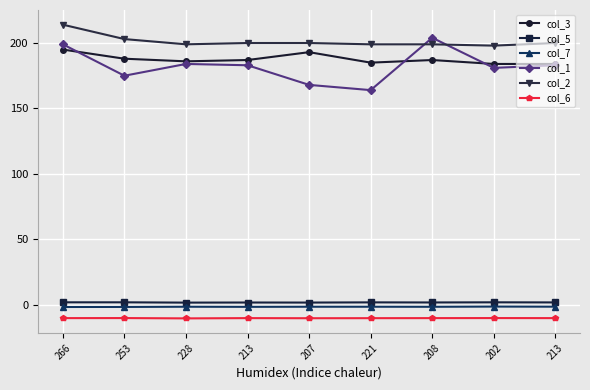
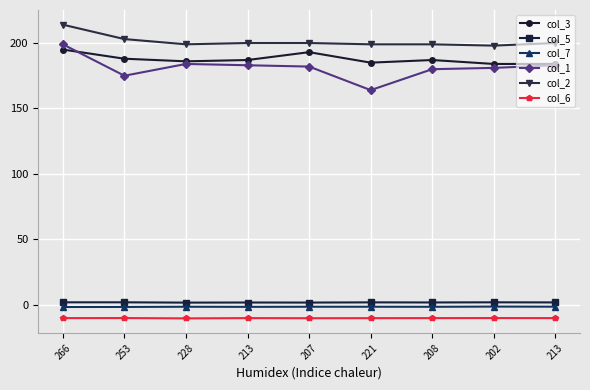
  {
    "col_1": {
      "266": 199,
      "253": 175,
      "228": 184,
-     "207": 168,
+     "207": 182,
      "221": 164,
-     "208": 204,
+     "208": 180,
      "202": 181
    },
    "col_6": {
      "266": -10,
      "253": -10,
      "228": -10,
      "207": -10,
      "221": -10,
      "208": -10,
      "202": -10
    }
  }
